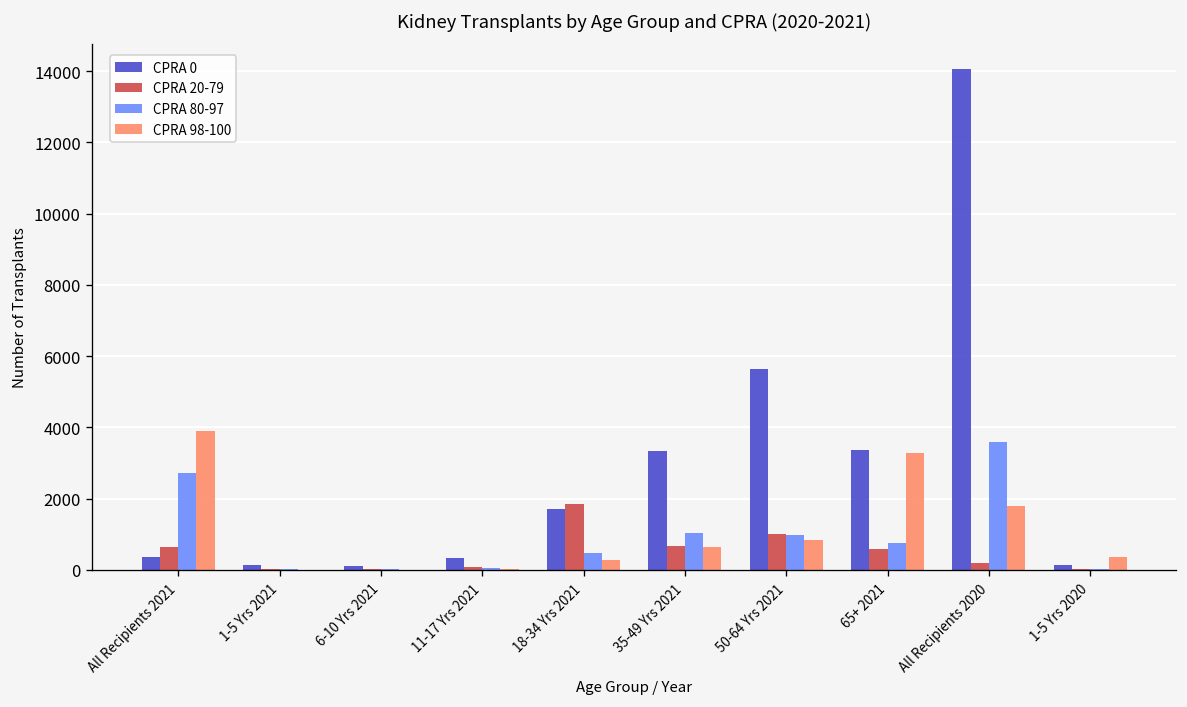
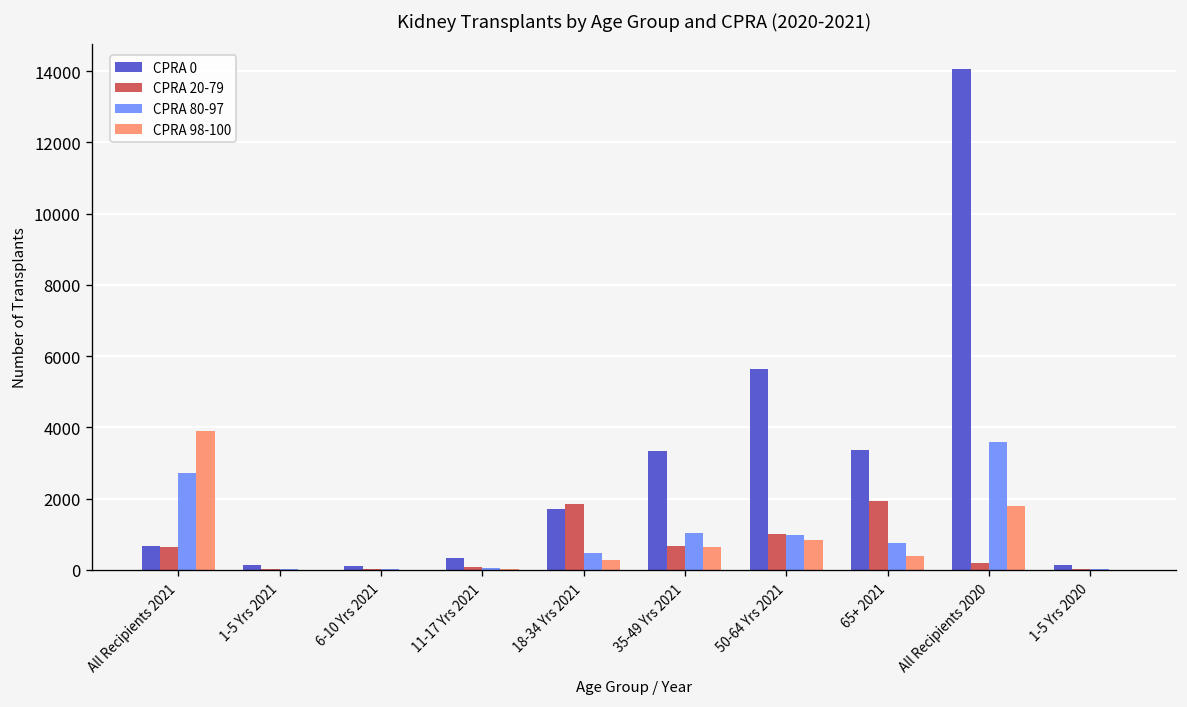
  {
    "CPRA 0": {
-     "All Recipients 2021": 400,
+     "All Recipients 2021": 700,
      "1-5 Yrs 2021": 100,
      "6-10 Yrs 2021": 100,
      "11-17 Yrs 2021": 300,
      "18-34 Yrs 2021": 1700,
      "35-49 Yrs 2021": 3300,
      "50-64 Yrs 2021": 5600,
      "65+ 2021": 3400,
      "All Recipients 2020": 14100,
      "1-5 Yrs 2020": 100
    },
    "CPRA 20-79": {
      "All Recipients 2021": 600,
      "18-34 Yrs 2021": 1800,
      "35-49 Yrs 2021": 700,
      "50-64 Yrs 2021": 1000,
-     "65+ 2021": 600,
+     "65+ 2021": 1900,
      "All Recipients 2020": 200
    },
    "CPRA 80-97": {
      "All Recipients 2021": 2700,
      "18-34 Yrs 2021": 500,
      "35-49 Yrs 2021": 1000,
      "50-64 Yrs 2021": 1000,
      "65+ 2021": 800,
      "All Recipients 2020": 3600
    },
    "CPRA 98-100": {
      "All Recipients 2021": 3900,
      "18-34 Yrs 2021": 300,
      "35-49 Yrs 2021": 600,
      "50-64 Yrs 2021": 800,
-     "65+ 2021": 3300,
+     "65+ 2021": 400,
      "All Recipients 2020": 1800,
-     "1-5 Yrs 2020": 400
+     "1-5 Yrs 2020": 0
    }
  }
